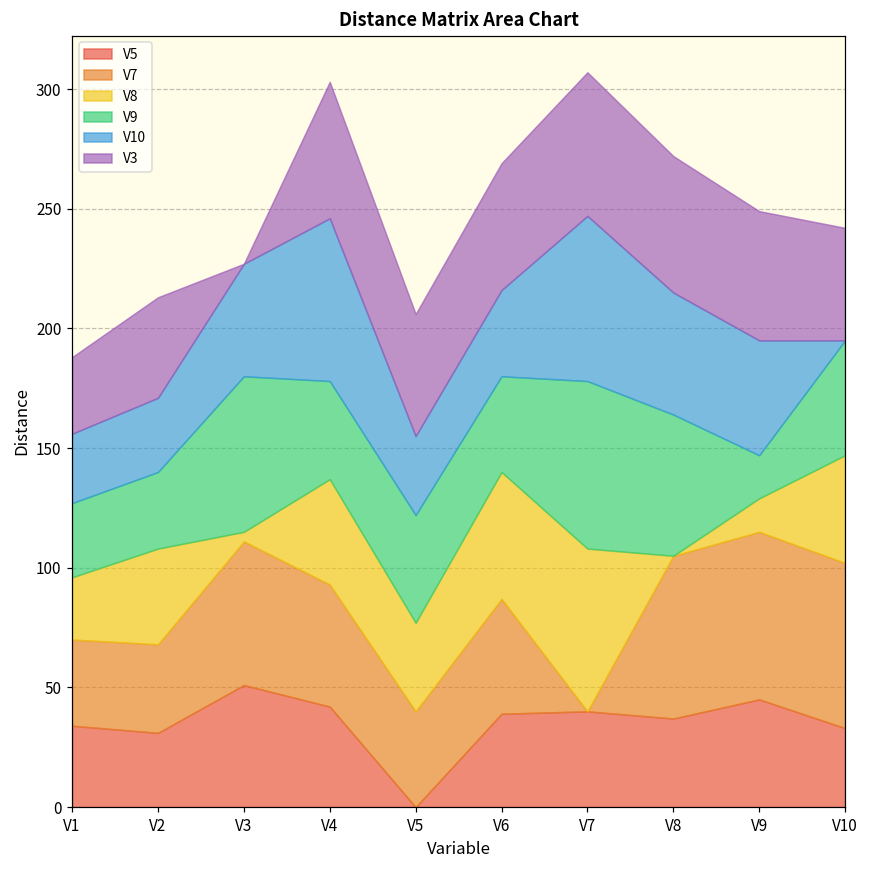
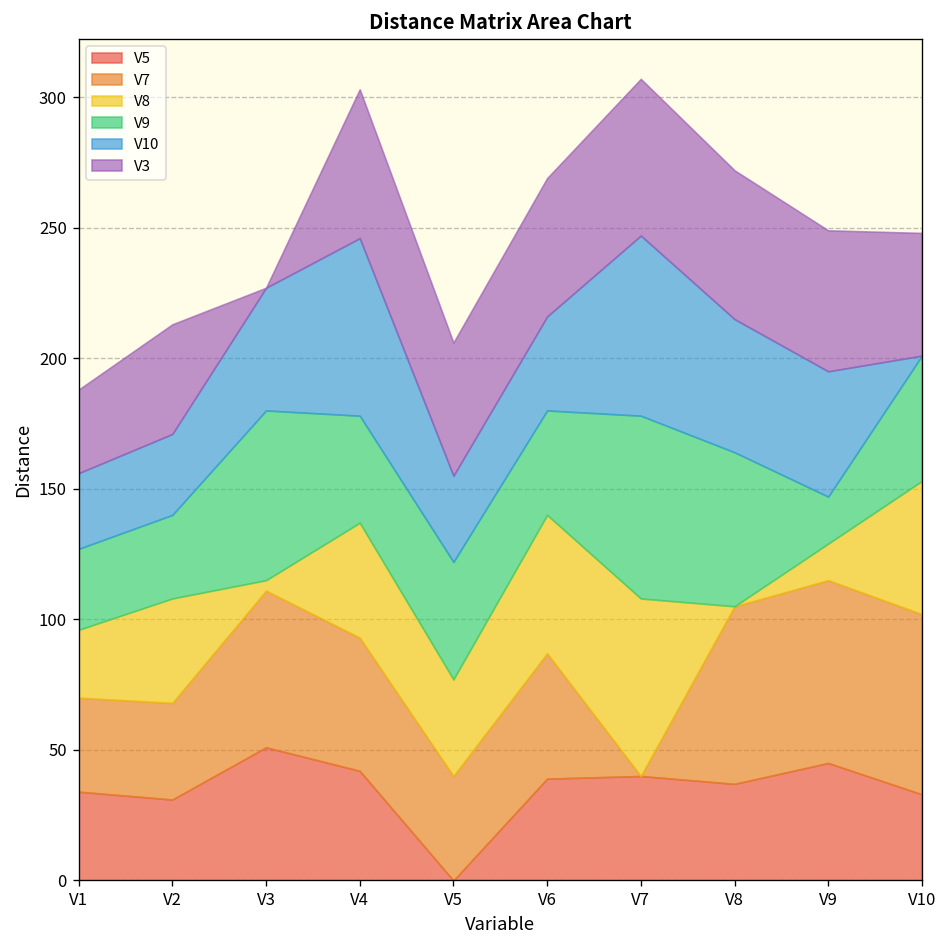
  {
    "V8": {
      "V1": 26,
      "V2": 40,
      "V3": 4,
      "V4": 44,
      "V5": 37,
      "V6": 53,
      "V7": 68,
      "V9": 14,
-     "V10": 45
+     "V10": 51
    },
    "V9": {
      "V1": 31,
      "V2": 32,
      "V3": 65,
      "V4": 41,
      "V5": 45,
      "V6": 40,
      "V7": 70,
      "V8": 59,
      "V9": 18
    },
    "V10": {
      "V1": 29,
      "V2": 31,
      "V4": 68,
      "V5": 33,
      "V6": 36,
      "V7": 69,
      "V8": 51,
      "V9": 48
    },
    "V3": {
      "V1": 32,
      "V2": 42,
      "V4": 57,
      "V5": 51,
      "V6": 53,
      "V7": 60,
      "V8": 57,
      "V9": 54,
      "V10": 47
    }
  }
